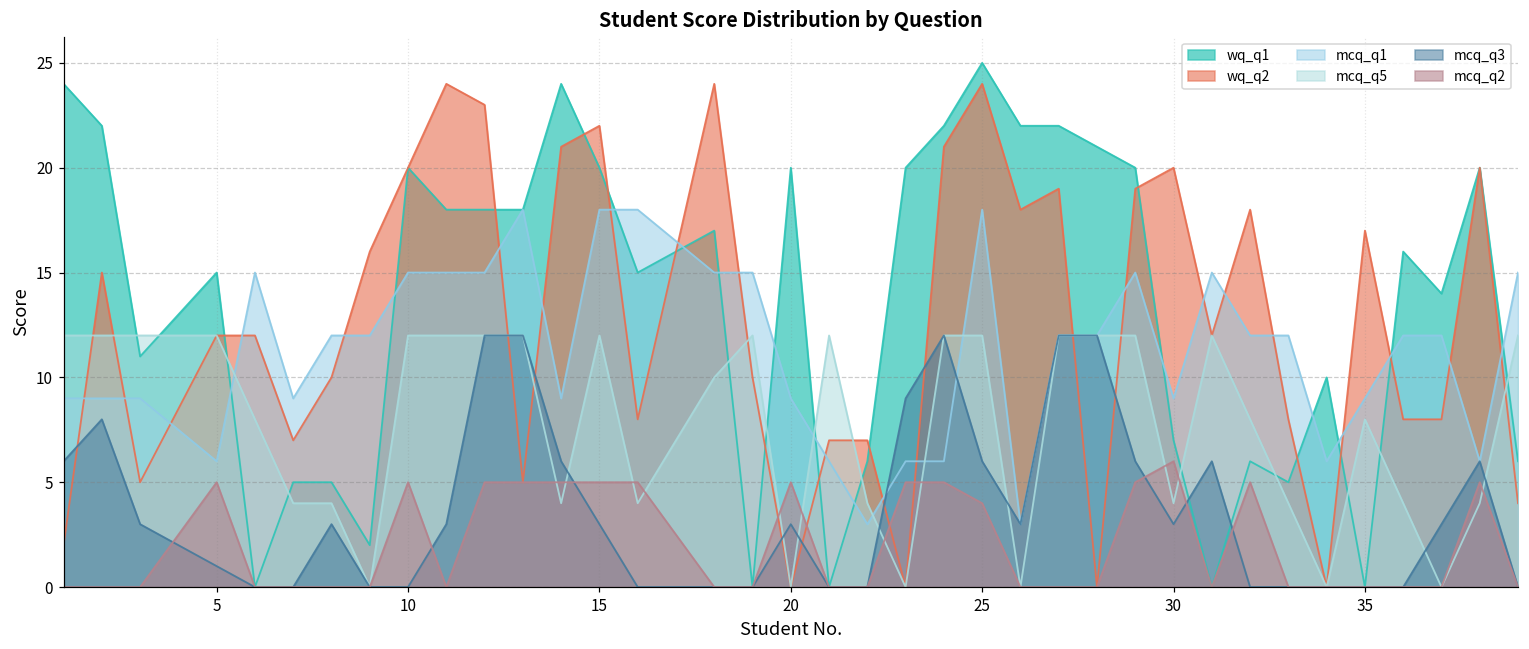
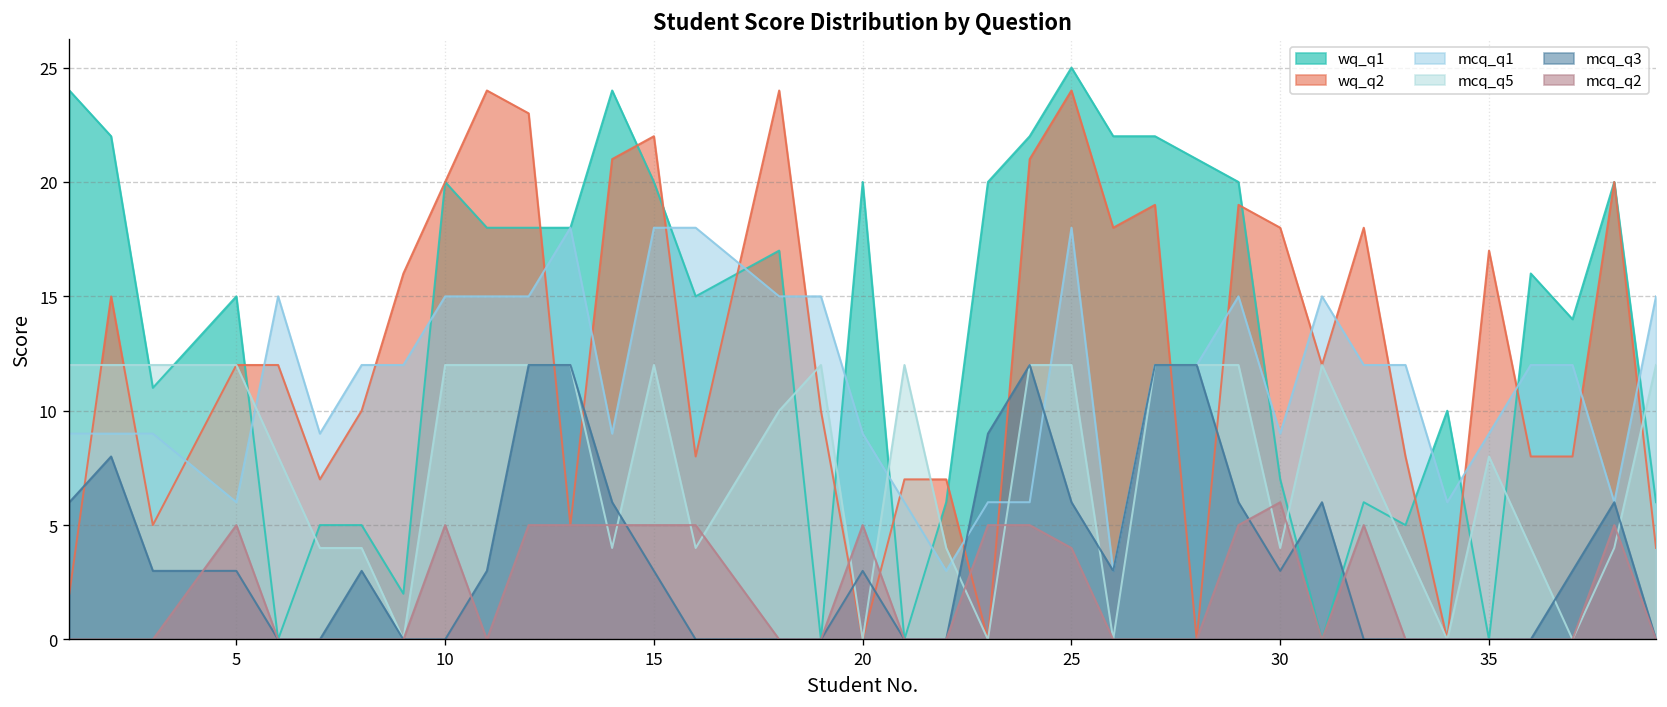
  {
    "wq_q1": {
      "5": 15,
      "15": 20,
      "20": 20,
      "25": 25,
      "30": 7
    },
    "wq_q2": {
      "15": 22,
      "25": 24,
-     "30": 20,
+     "30": 18,
      "35": 17
    },
    "mcq_q3": {
-     "5": 1,
+     "5": 3,
      "10": 0,
      "15": 3,
      "20": 3,
      "25": 6,
      "30": 3
    },
    "mcq_q2": {
      "5": 5,
      "10": 5,
      "15": 5,
      "20": 5,
      "25": 4,
      "30": 6
    }
  }
